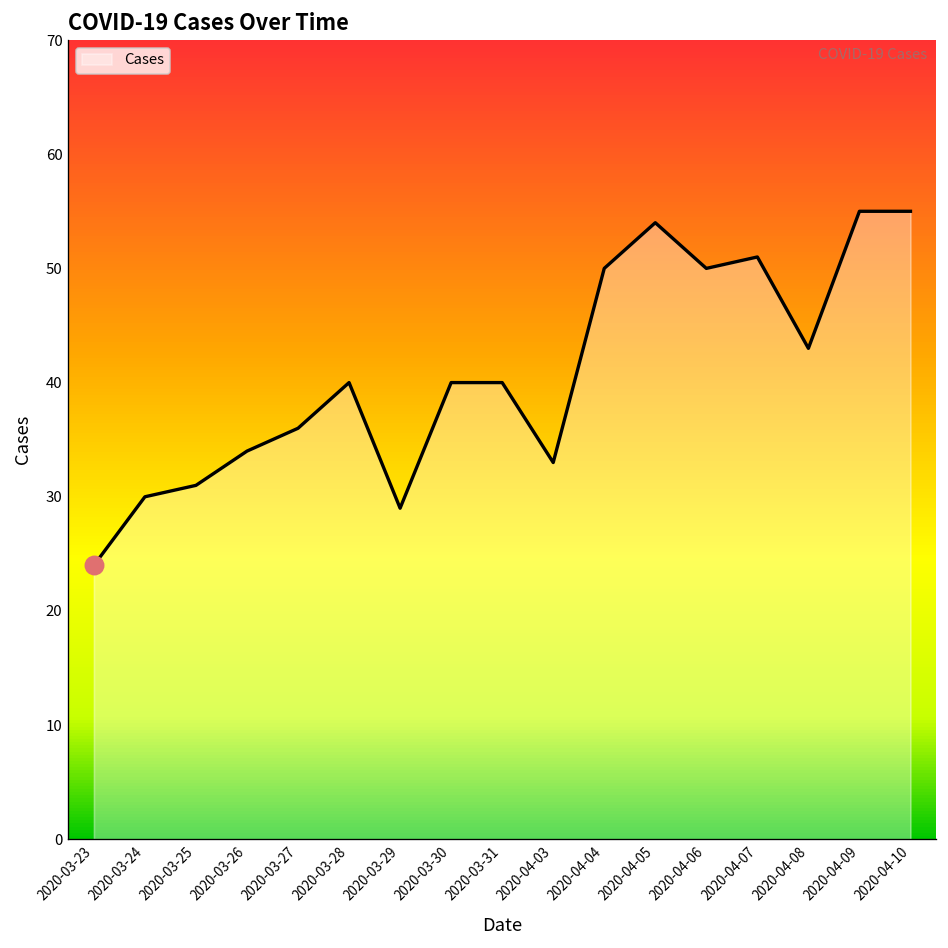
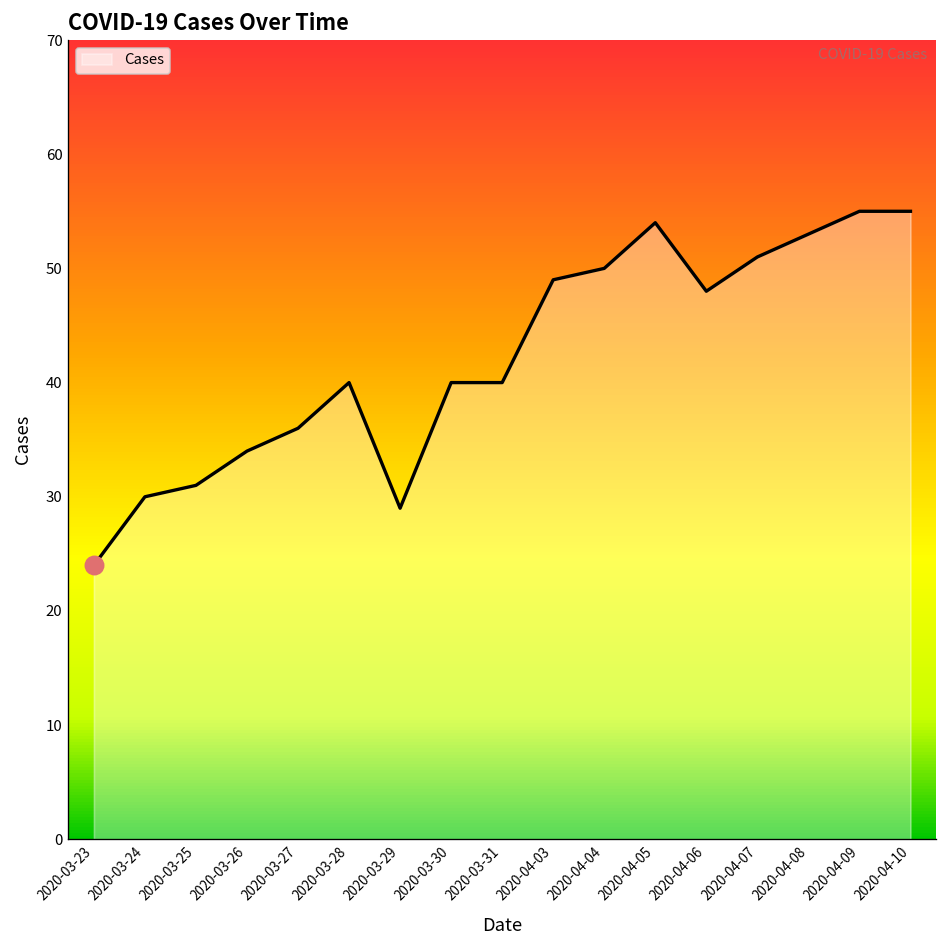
  {
    "Cases": {
      "2020-03-24": 30,
      "2020-03-25": 31,
      "2020-03-26": 34,
      "2020-03-27": 36,
      "2020-03-28": 40,
      "2020-03-29": 29,
      "2020-03-30": 40,
      "2020-03-31": 40,
-     "2020-04-03": 33,
+     "2020-04-03": 49,
      "2020-04-04": 50,
      "2020-04-05": 54,
-     "2020-04-06": 50,
+     "2020-04-06": 48,
      "2020-04-07": 51,
-     "2020-04-08": 43,
+     "2020-04-08": 53,
      "2020-04-09": 55,
      "2020-04-10": 55
    }
  }
